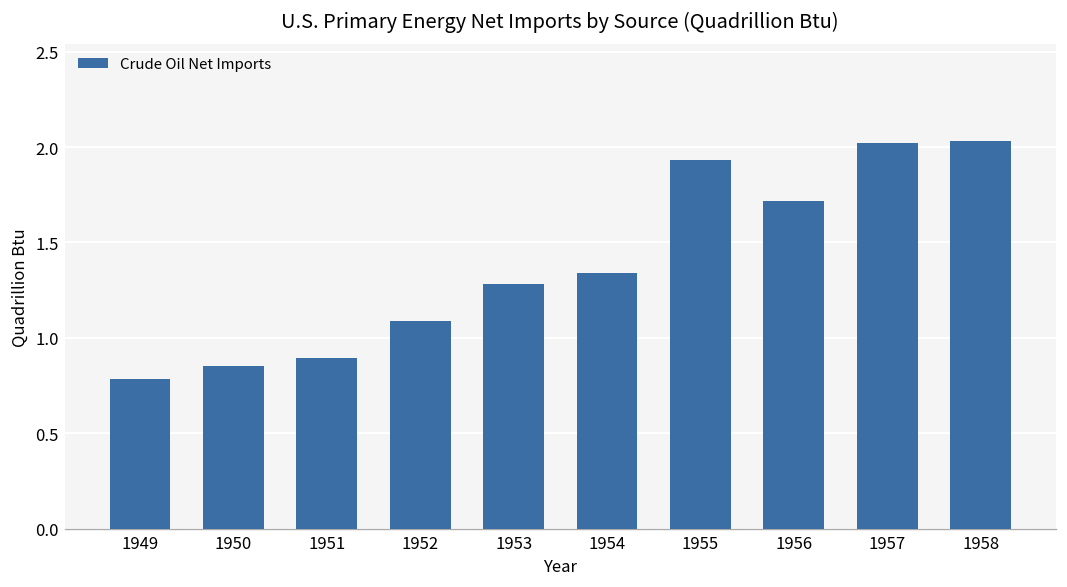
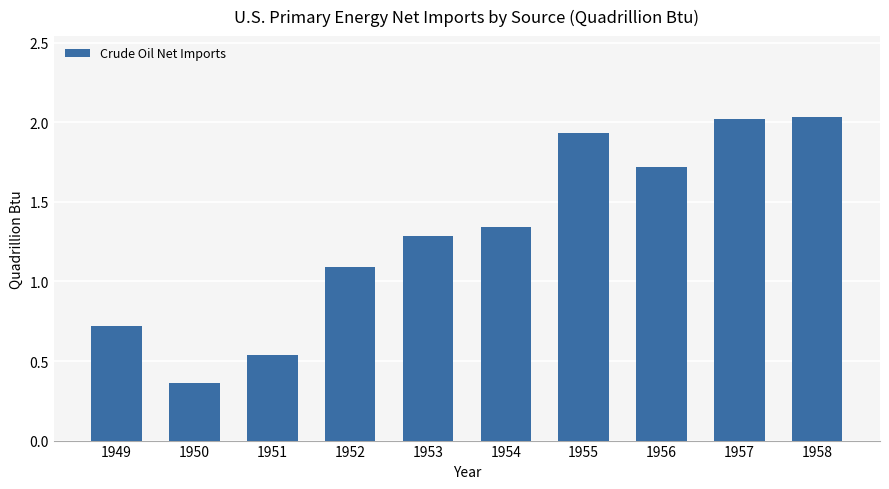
  {
-   "1949": 0.78,
-   "1950": 0.85,
-   "1951": 0.90,
+   "1949": 0.72,
+   "1950": 0.36,
+   "1951": 0.54,
    "1952": 1.09,
    "1953": 1.29,
    "1954": 1.34,
    "1955": 1.93,
    "1956": 1.72,
    "1957": 2.02,
    "1958": 2.03
  }
